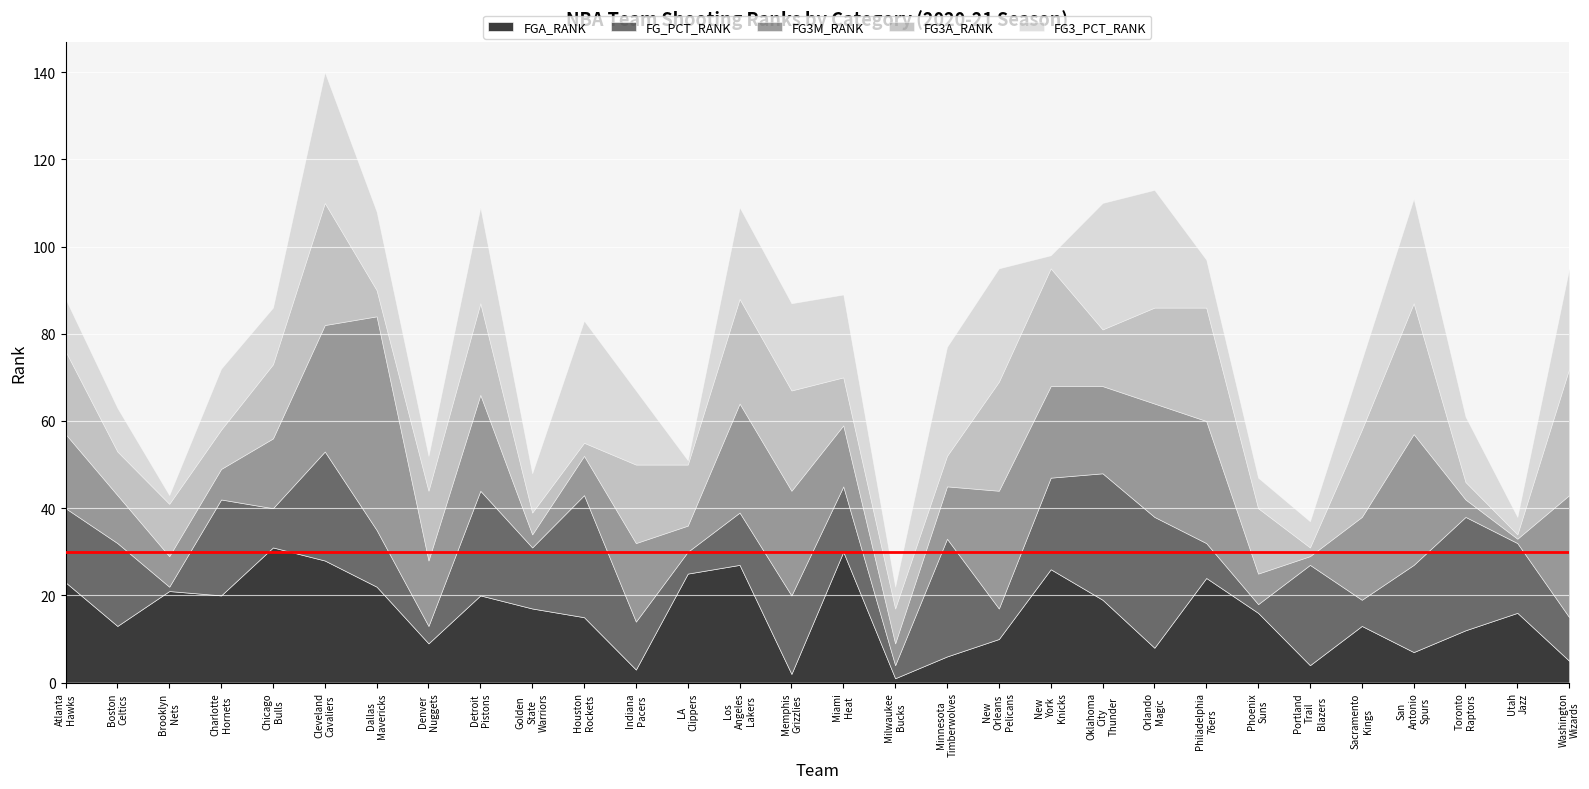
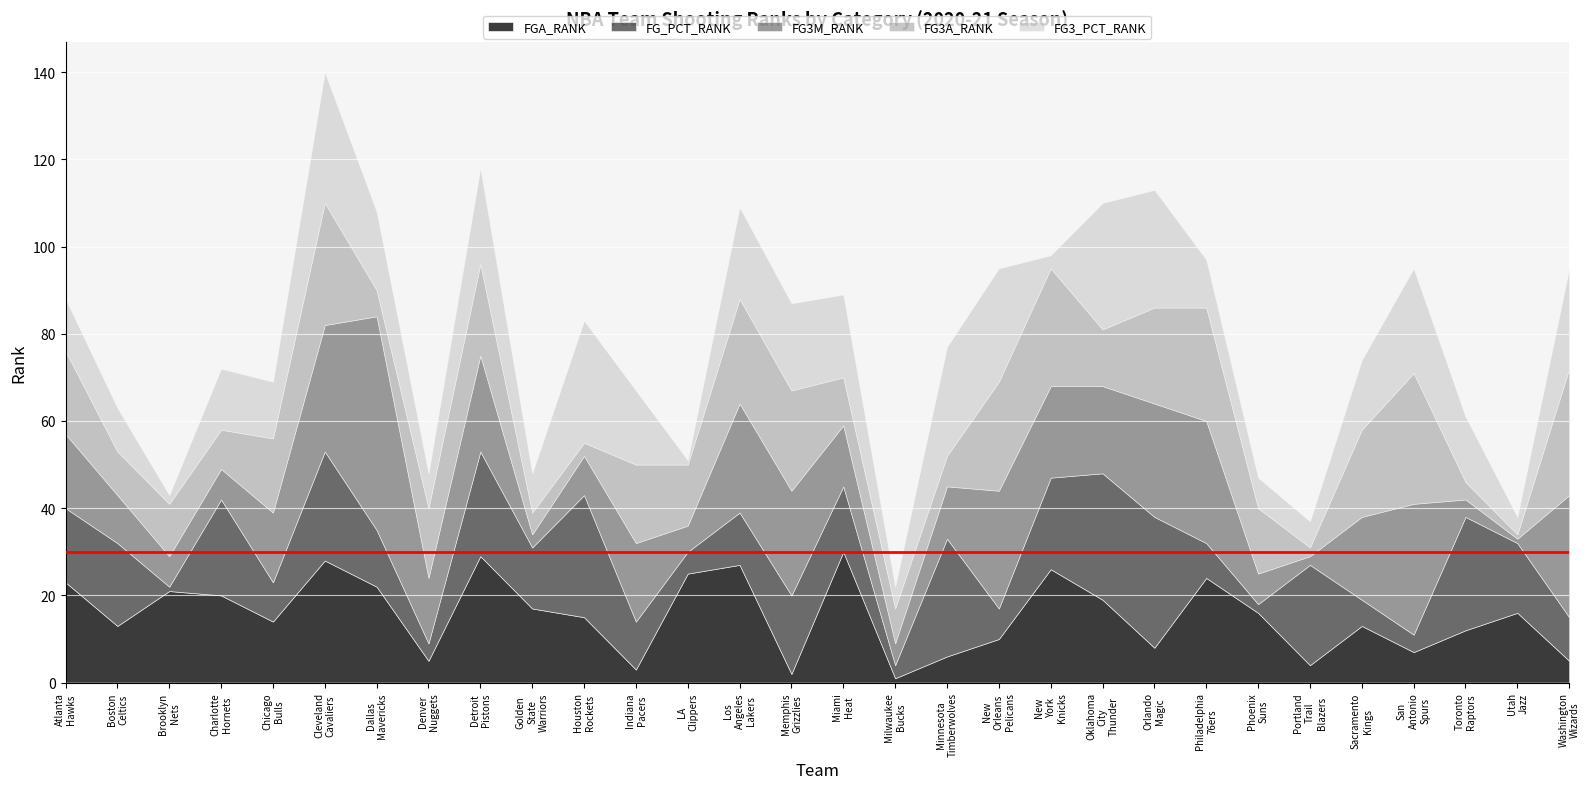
  {
    "FGA_RANK": {
      "Atlanta Hawks": 23,
      "Boston Celtics": 13,
      "Brooklyn Nets": 21,
      "Charlotte Hornets": 20,
-     "Chicago Bulls": 31,
+     "Chicago Bulls": 14,
      "Cleveland Cavaliers": 28,
      "Dallas Mavericks": 22,
-     "Denver Nuggets": 9,
-     "Detroit Pistons": 20,
+     "Denver Nuggets": 5,
+     "Detroit Pistons": 29,
      "Golden State Warriors": 17,
      "Houston Rockets": 15,
      "Indiana Pacers": 3,
      "LA Clippers": 25,
      "Los Angeles Lakers": 27,
      "Memphis Grizzlies": 2,
      "Milwaukee Bucks": 1,
      "Minnesota Timberwolves": 6,
      "New Orleans Pelicans": 10,
      "New York Knicks": 26,
      "Oklahoma City Thunder": 19,
      "Orlando Magic": 8,
      "Philadelphia 76ers": 24,
      "Phoenix Suns": 16,
      "Portland Trail Blazers": 4,
      "Sacramento Kings": 13,
      "San Antonio Spurs": 7,
      "Toronto Raptors": 12,
      "Utah Jazz": 16,
      "Washington Wizards": 5
    },
    "FG_PCT_RANK": {
      "Atlanta Hawks": 17,
      "Boston Celtics": 19,
      "Brooklyn Nets": 1,
      "Charlotte Hornets": 22,
      "Chicago Bulls": 9,
      "Cleveland Cavaliers": 25,
      "Dallas Mavericks": 13,
      "Denver Nuggets": 4,
      "Detroit Pistons": 24,
      "Golden State Warriors": 14,
      "Houston Rockets": 28,
      "Indiana Pacers": 11,
      "Los Angeles Lakers": 12,
      "Memphis Grizzlies": 18,
      "Miami Heat": 15,
      "Milwaukee Bucks": 3,
      "Minnesota Timberwolves": 27,
      "New Orleans Pelicans": 7,
      "New York Knicks": 21,
      "Oklahoma City Thunder": 29,
      "Orlando Magic": 30,
      "Philadelphia 76ers": 8,
      "Phoenix Suns": 2,
      "Portland Trail Blazers": 23,
      "Sacramento Kings": 6,
-     "San Antonio Spurs": 20,
+     "San Antonio Spurs": 4,
      "Toronto Raptors": 26,
      "Utah Jazz": 16,
      "Washington Wizards": 10
    },
    "FG3M_RANK": {
      "Atlanta Hawks": 17,
      "Boston Celtics": 11,
      "Brooklyn Nets": 7,
      "Charlotte Hornets": 7,
      "Chicago Bulls": 16,
      "Cleveland Cavaliers": 29,
      "Dallas Mavericks": 49,
      "Denver Nuggets": 15,
      "Detroit Pistons": 22,
      "Golden State Warriors": 3,
      "Houston Rockets": 9,
      "Indiana Pacers": 18,
      "LA Clippers": 6,
      "Los Angeles Lakers": 25,
      "Memphis Grizzlies": 24,
      "Miami Heat": 14,
      "Milwaukee Bucks": 5,
      "Minnesota Timberwolves": 12,
      "New Orleans Pelicans": 27,
      "New York Knicks": 21,
      "Oklahoma City Thunder": 20,
      "Orlando Magic": 26,
      "Philadelphia 76ers": 28,
      "Phoenix Suns": 7,
      "Portland Trail Blazers": 2,
      "Sacramento Kings": 19,
      "San Antonio Spurs": 30,
      "Toronto Raptors": 4,
      "Utah Jazz": 1,
      "Washington Wizards": 28
    }
  }
